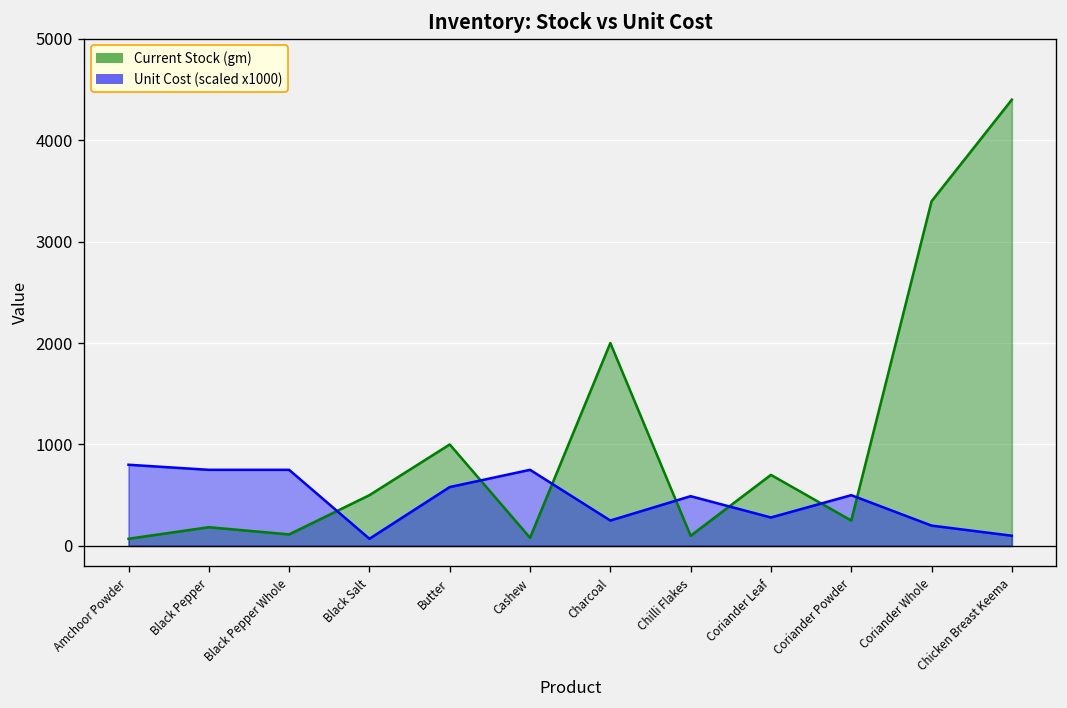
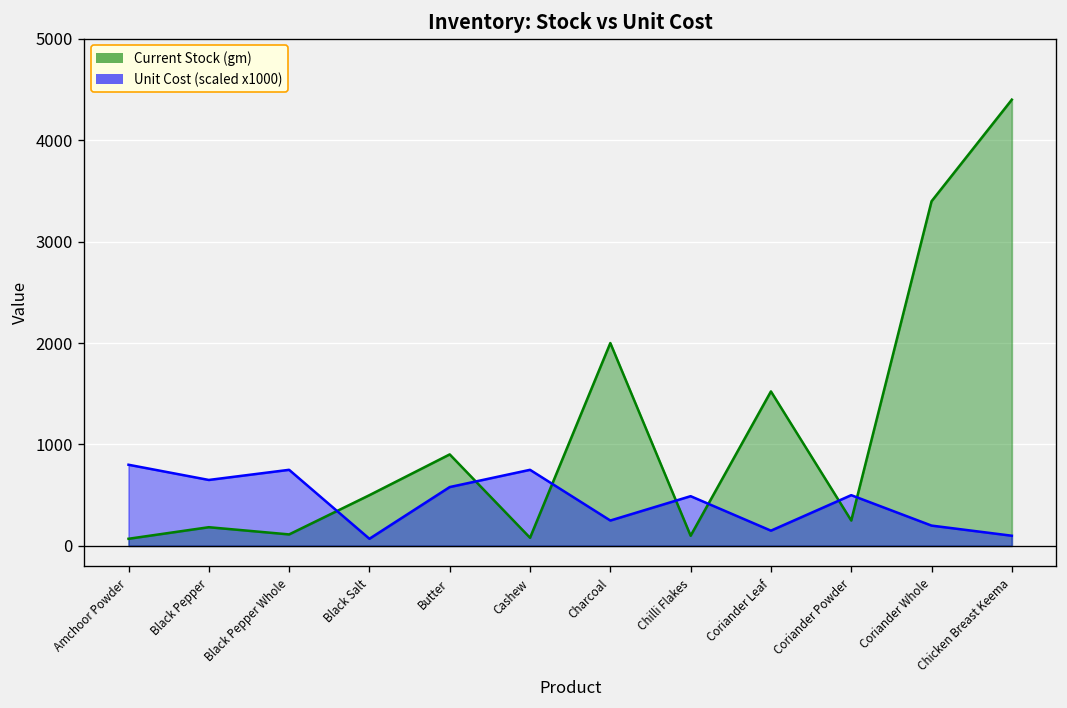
  {
    "Current Stock (gm)": {
      "Amchoor Powder": 100,
      "Black Pepper": 200,
      "Black Pepper Whole": 100,
      "Black Salt": 500,
-     "Butter": 1000,
+     "Butter": 900,
      "Cashew": 100,
      "Charcoal": 2000,
      "Chilli Flakes": 100,
-     "Coriander Leaf": 700,
+     "Coriander Leaf": 1500,
      "Coriander Powder": 300,
      "Coriander Whole": 3400,
      "Chicken Breast Keema": 4400
    },
    "Unit Cost (scaled x1000)": {
      "Amchoor Powder": 800,
-     "Black Pepper": 800,
+     "Black Pepper": 700,
      "Black Pepper Whole": 800,
      "Black Salt": 100,
      "Butter": 600,
      "Cashew": 800,
      "Charcoal": 300,
      "Chilli Flakes": 500,
-     "Coriander Leaf": 300,
+     "Coriander Leaf": 200,
      "Coriander Powder": 500,
      "Coriander Whole": 200,
      "Chicken Breast Keema": 100
    }
  }
